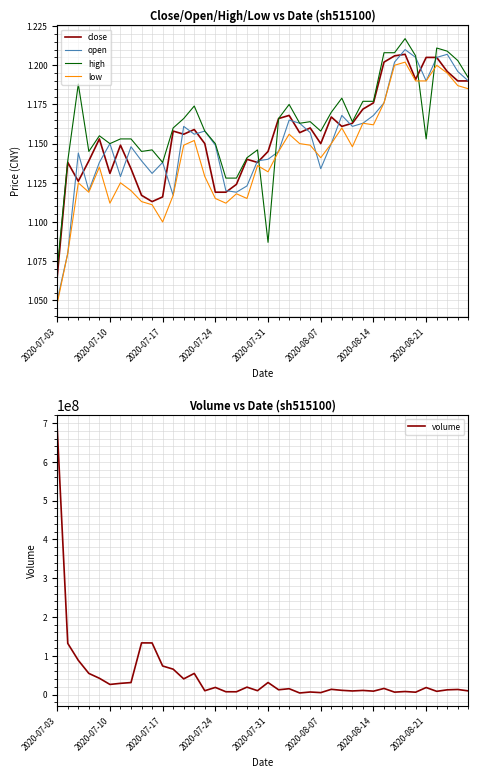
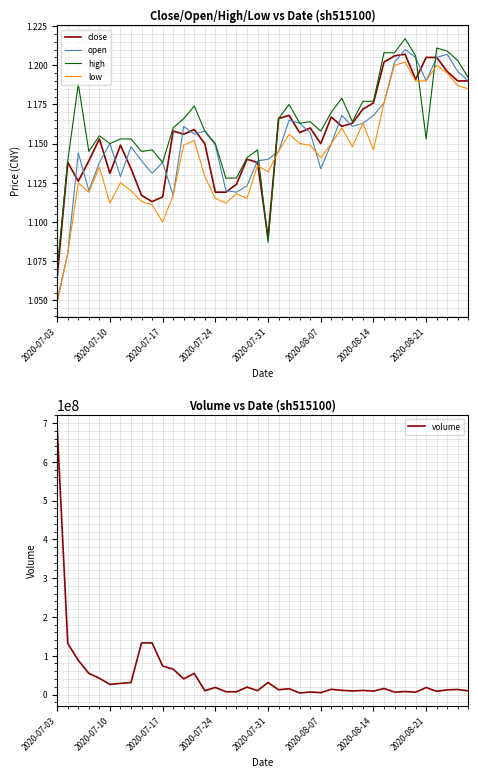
  {
    "Close/Open/High/Low vs Date (sh515100)": {
      "close": {
        "2020-07-03": 1.065,
        "2020-07-10": 1.131,
        "2020-07-17": 1.116,
        "2020-07-24": 1.119,
-       "2020-07-31": 1.145,
+       "2020-07-31": 1.090,
        "2020-08-07": 1.150,
        "2020-08-21": 1.205
      },
      "open": {
        "2020-07-03": 1.050,
        "2020-07-31": 1.140,
        "2020-08-07": 1.134,
        "2020-08-14": 1.168
      },
      "high": {
        "2020-07-03": 1.070,
        "2020-07-31": 1.087,
        "2020-08-07": 1.158,
        "2020-08-21": 1.153
      },
      "low": {
        "2020-07-03": 1.048,
        "2020-07-10": 1.112,
        "2020-07-17": 1.100,
        "2020-07-24": 1.115,
        "2020-07-31": 1.132,
        "2020-08-07": 1.141,
-       "2020-08-14": 1.162
+       "2020-08-14": 1.146
      }
    },
    "Volume vs Date (sh515100)": {
      "2020-07-03": 690000000,
      "2020-07-10": 30000000,
      "2020-07-17": 70000000,
      "2020-07-24": 20000000,
      "2020-07-31": 30000000,
      "2020-08-07": 0,
      "2020-08-14": 10000000,
      "2020-08-21": 20000000
    }
  }
